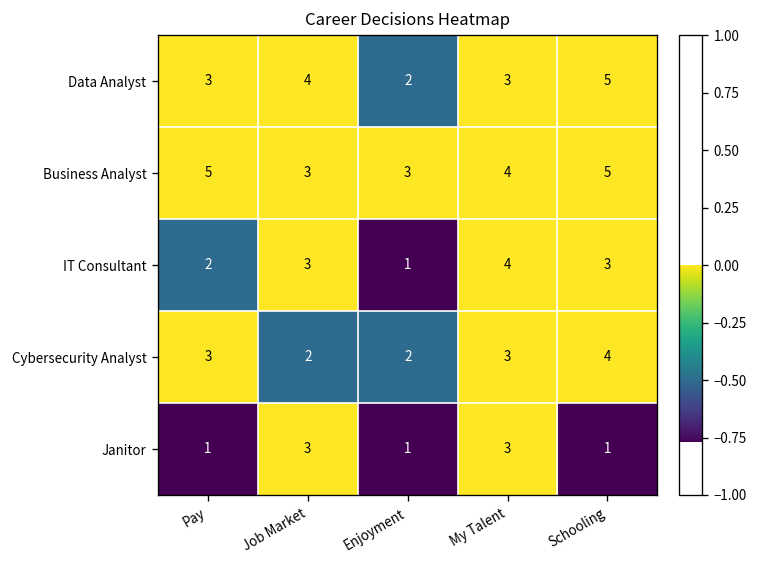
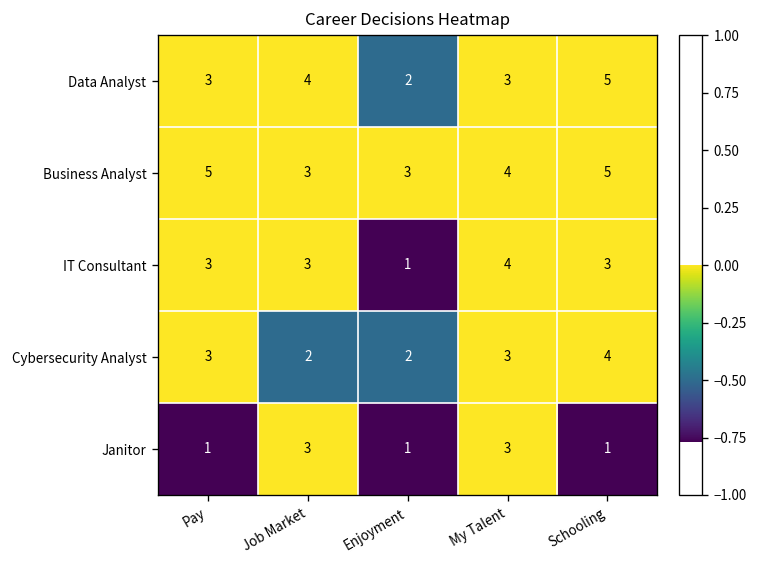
  {
    "Data Analyst": {
      "Pay": 3,
      "Job Market": 4,
      "Enjoyment": 2,
      "My Talent": 3,
      "Schooling": 5
    },
    "Business Analyst": {
      "Pay": 5,
      "Job Market": 3,
      "Enjoyment": 3,
      "My Talent": 4,
      "Schooling": 5
    },
    "IT Consultant": {
-     "Pay": 2,
+     "Pay": 3,
      "Job Market": 3,
      "Enjoyment": 1,
      "My Talent": 4,
      "Schooling": 3
    },
    "Cybersecurity Analyst": {
      "Pay": 3,
      "Job Market": 2,
      "Enjoyment": 2,
      "My Talent": 3,
      "Schooling": 4
    },
    "Janitor": {
      "Pay": 1,
      "Job Market": 3,
      "Enjoyment": 1,
      "My Talent": 3,
      "Schooling": 1
    }
  }
